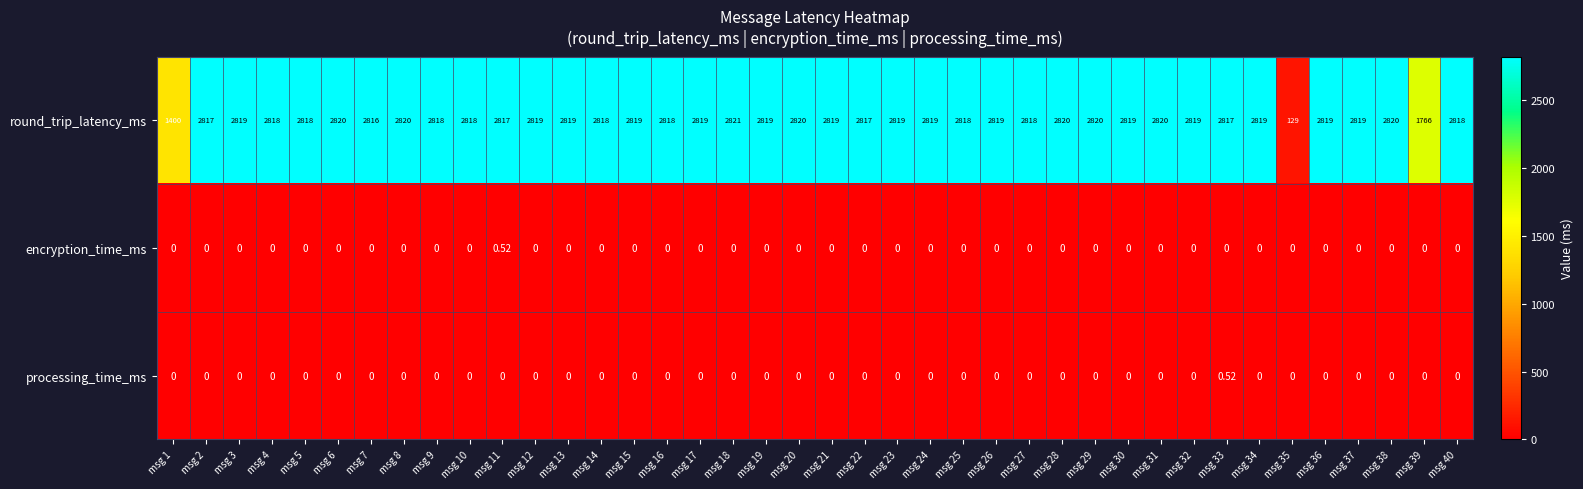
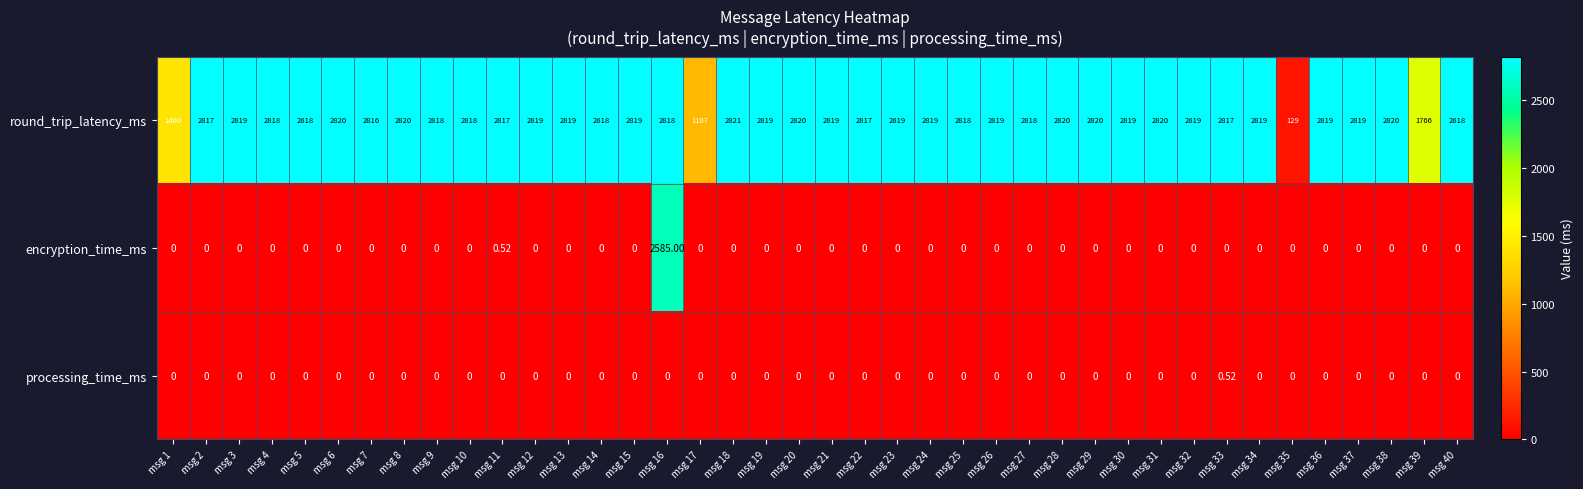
  {
    "round_trip_latency_ms": {
      "msg 1": 1400,
      "msg 2": 2817,
      "msg 3": 2819,
      "msg 4": 2818,
      "msg 5": 2818,
      "msg 6": 2820,
      "msg 7": 2816,
      "msg 8": 2820,
      "msg 9": 2818,
      "msg 10": 2818,
      "msg 11": 2817,
      "msg 12": 2819,
      "msg 13": 2819,
      "msg 14": 2818,
      "msg 15": 2819,
      "msg 16": 2818,
-     "msg 17": 2819,
+     "msg 17": 1107,
      "msg 18": 2821,
      "msg 19": 2819,
      "msg 20": 2820,
      "msg 21": 2819,
      "msg 22": 2817,
      "msg 23": 2819,
      "msg 24": 2819,
      "msg 25": 2818,
      "msg 26": 2819,
      "msg 27": 2818,
      "msg 28": 2820,
      "msg 29": 2820,
      "msg 30": 2819,
      "msg 31": 2820,
      "msg 32": 2819,
      "msg 33": 2817,
      "msg 34": 2819,
      "msg 35": 129,
      "msg 36": 2819,
      "msg 37": 2819,
      "msg 38": 2820,
      "msg 39": 1766,
      "msg 40": 2818
    },
    "encryption_time_ms": {
      "msg 1": 0,
      "msg 2": 0,
      "msg 3": 0,
      "msg 4": 0,
      "msg 5": 0,
      "msg 6": 0,
      "msg 7": 0,
      "msg 8": 0,
      "msg 9": 0,
      "msg 10": 0,
      "msg 11": 0.52,
      "msg 12": 0,
      "msg 13": 0,
      "msg 14": 0,
      "msg 15": 0,
-     "msg 16": 0,
+     "msg 16": 2585.00,
      "msg 17": 0,
      "msg 18": 0,
      "msg 19": 0,
      "msg 20": 0,
      "msg 21": 0,
      "msg 22": 0,
      "msg 23": 0,
      "msg 24": 0,
      "msg 25": 0,
      "msg 26": 0,
      "msg 27": 0,
      "msg 28": 0,
      "msg 29": 0,
      "msg 30": 0,
      "msg 31": 0,
      "msg 32": 0,
      "msg 33": 0,
      "msg 34": 0,
      "msg 35": 0,
      "msg 36": 0,
      "msg 37": 0,
      "msg 38": 0,
      "msg 39": 0,
      "msg 40": 0
    },
    "processing_time_ms": {
      "msg 1": 0,
      "msg 2": 0,
      "msg 3": 0,
      "msg 4": 0,
      "msg 5": 0,
      "msg 6": 0,
      "msg 7": 0,
      "msg 8": 0,
      "msg 9": 0,
      "msg 10": 0,
      "msg 11": 0,
      "msg 12": 0,
      "msg 13": 0,
      "msg 14": 0,
      "msg 15": 0,
      "msg 16": 0,
      "msg 17": 0,
      "msg 18": 0,
      "msg 19": 0,
      "msg 20": 0,
      "msg 21": 0,
      "msg 22": 0,
      "msg 23": 0,
      "msg 24": 0,
      "msg 25": 0,
      "msg 26": 0,
      "msg 27": 0,
      "msg 28": 0,
      "msg 29": 0,
      "msg 30": 0,
      "msg 31": 0,
      "msg 32": 0,
      "msg 33": 0.52,
      "msg 34": 0,
      "msg 35": 0,
      "msg 36": 0,
      "msg 37": 0,
      "msg 38": 0,
      "msg 39": 0,
      "msg 40": 0
    }
  }
